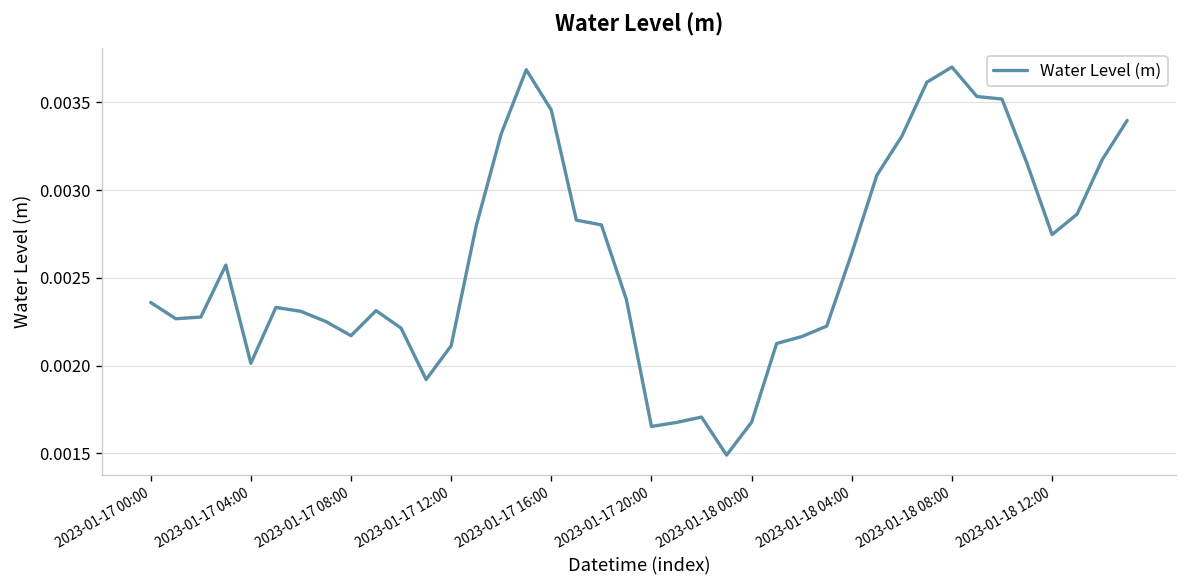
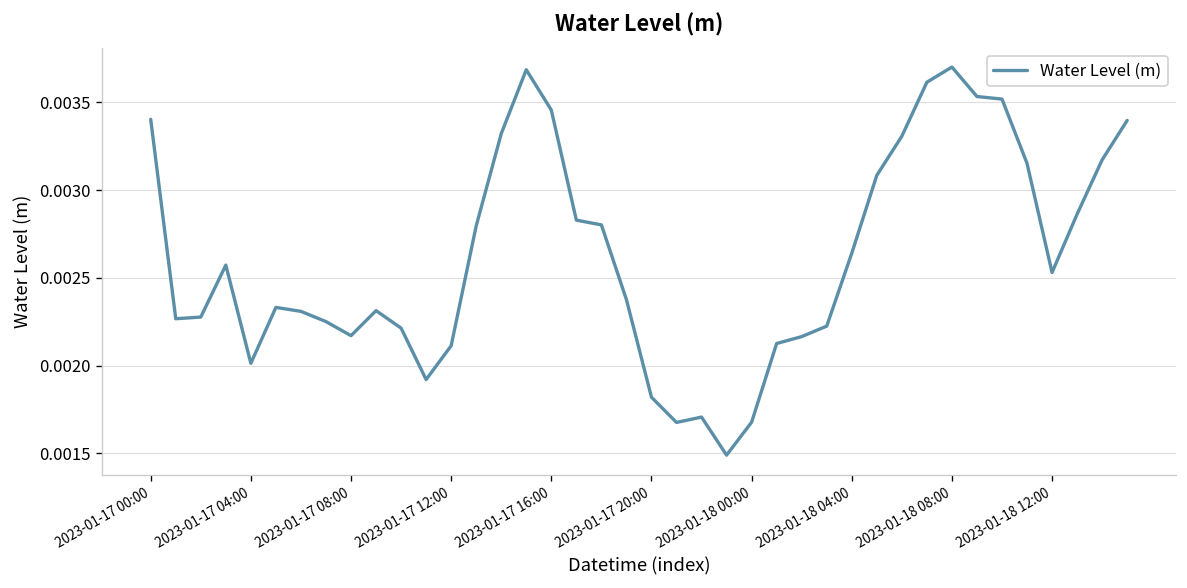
  {
-   "2023-01-17 00:00": 0.00236,
+   "2023-01-17 00:00": 0.00340,
    "2023-01-17 04:00": 0.00201,
    "2023-01-17 08:00": 0.00217,
    "2023-01-17 12:00": 0.00211,
    "2023-01-17 16:00": 0.00346,
-   "2023-01-17 20:00": 0.00165,
+   "2023-01-17 20:00": 0.00182,
    "2023-01-18 00:00": 0.00168,
    "2023-01-18 04:00": 0.00264,
    "2023-01-18 08:00": 0.00370,
-   "2023-01-18 12:00": 0.00275
+   "2023-01-18 12:00": 0.00253
  }
